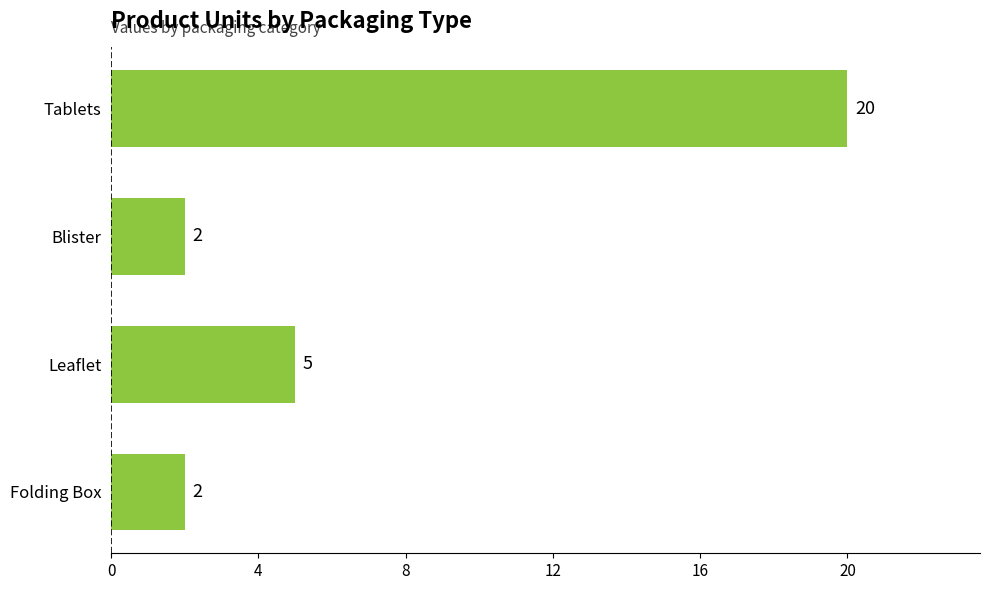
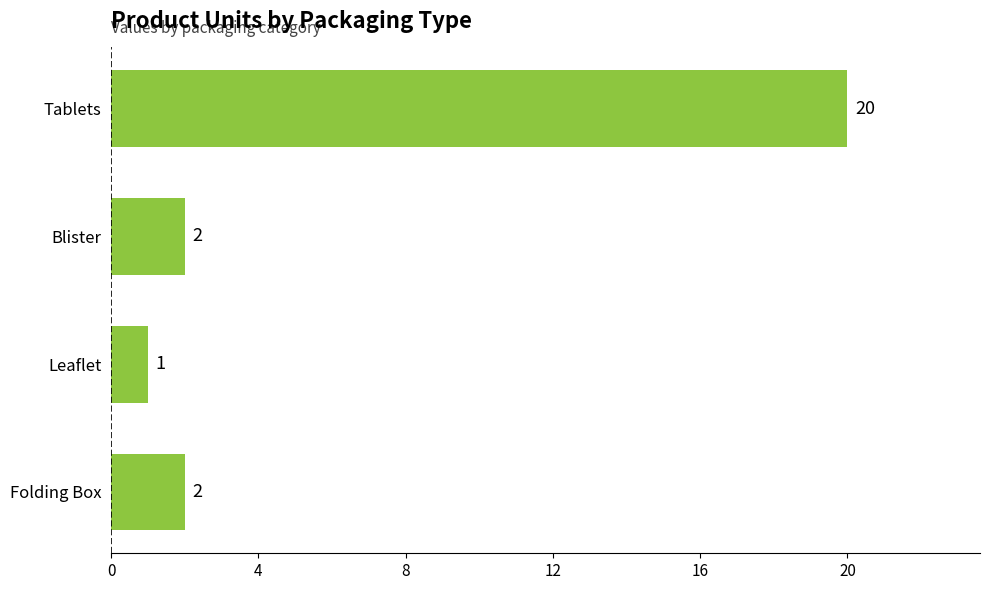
  {
    "Tablets": 20,
    "Blister": 2,
-   "Leaflet": 5,
+   "Leaflet": 1,
    "Folding Box": 2
  }
